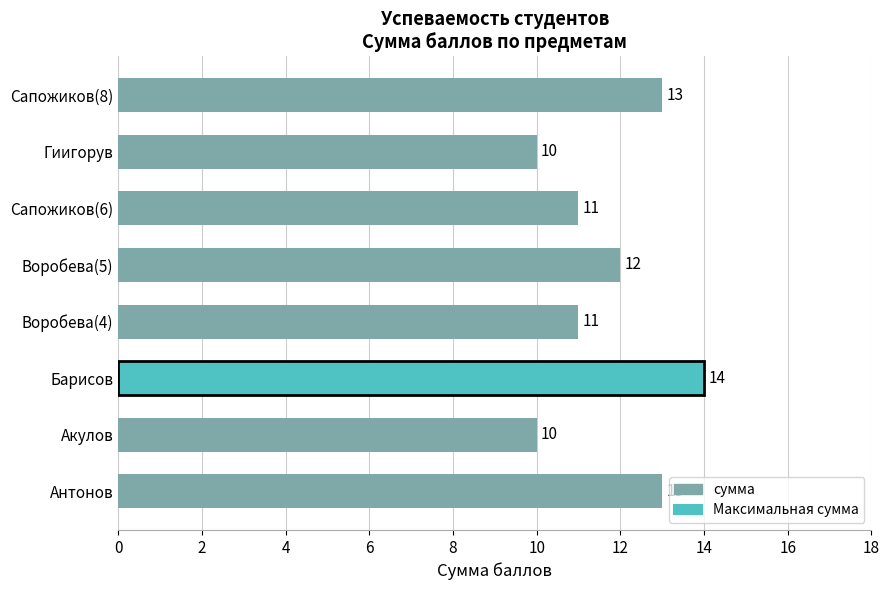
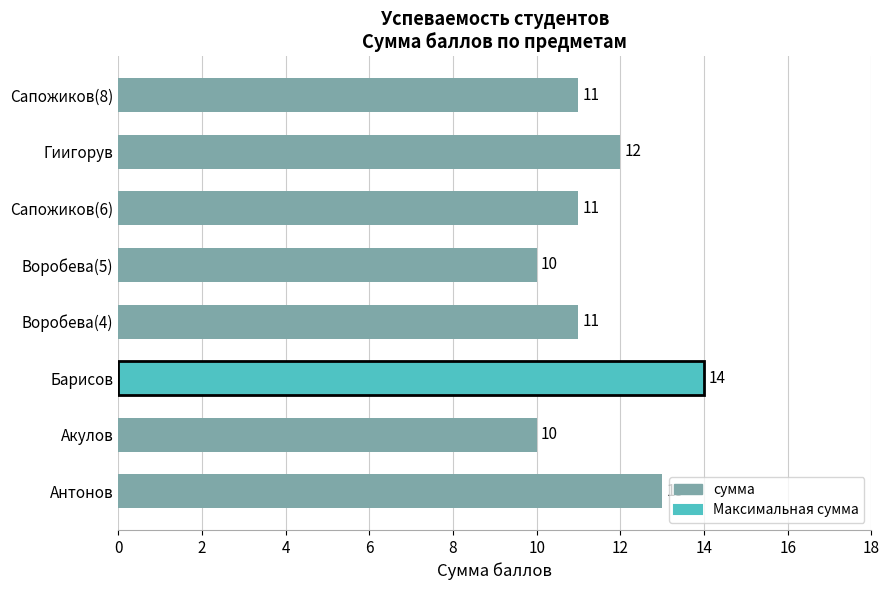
  {
-   "Сапожиков(8)": 13,
-   "Гиигорув": 10,
+   "Сапожиков(8)": 11,
+   "Гиигорув": 12,
    "Сапожиков(6)": 11,
-   "Воробева(5)": 12,
+   "Воробева(5)": 10,
    "Воробева(4)": 11,
    "Барисов": 14,
    "Акулов": 10
  }
